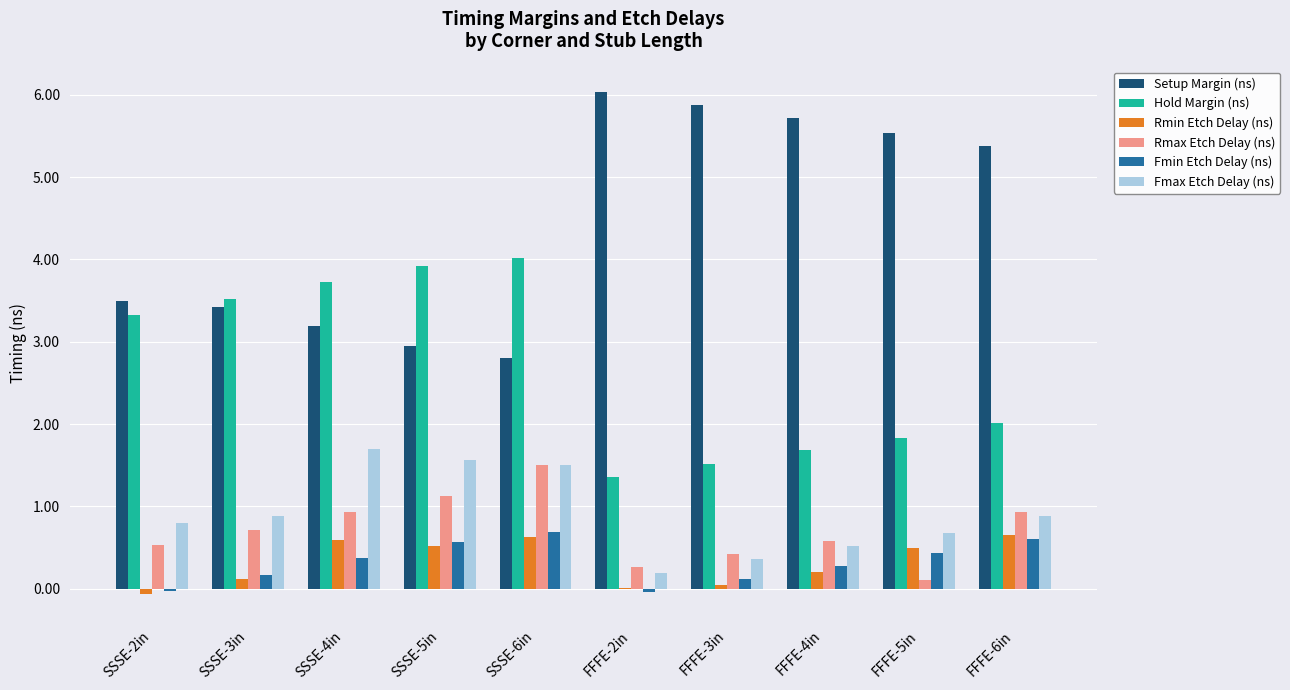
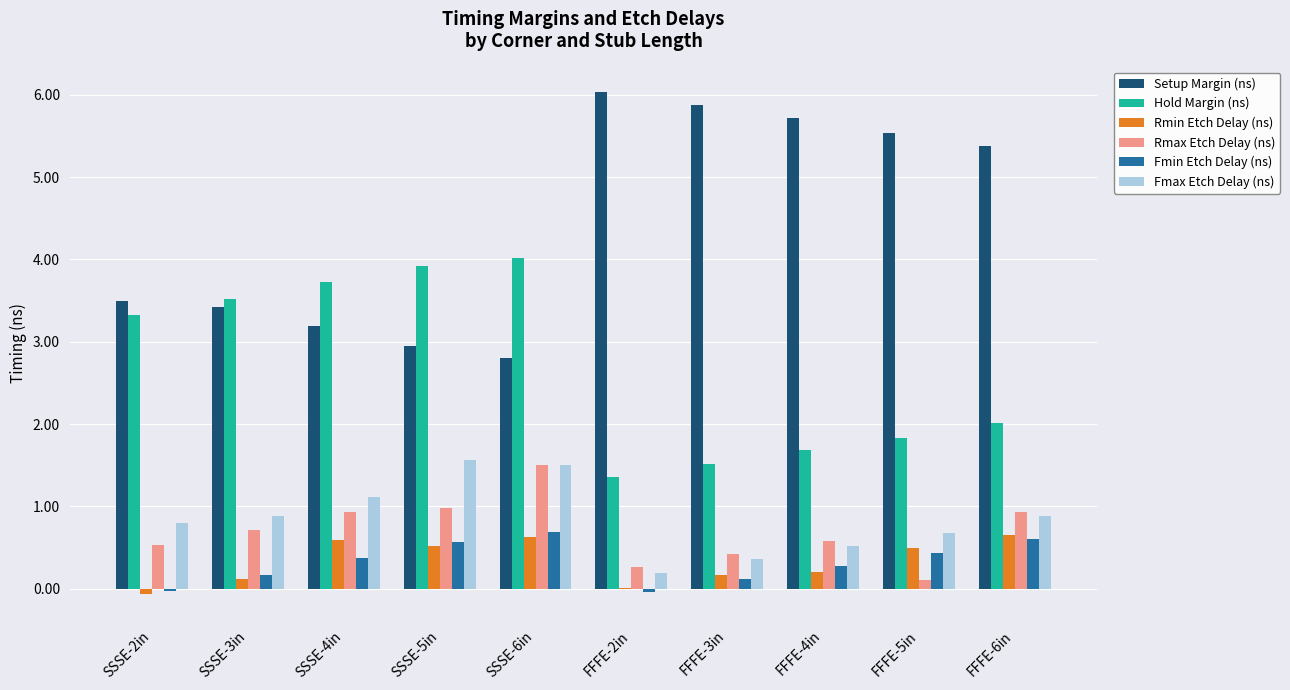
  {
    "Hold Margin (ns)": {
      "SSSE-2in": 3.3,
      "SSSE-3in": 3.5,
      "SSSE-4in": 3.7,
      "SSSE-5in": 3.9,
      "SSSE-6in": 4.0,
      "FFFE-2in": 1.4,
      "FFFE-3in": 1.5,
      "FFFE-4in": 1.7,
      "FFFE-5in": 1.8,
      "FFFE-6in": 2.0
    },
    "Rmin Etch Delay (ns)": {
      "SSSE-2in": -0.1,
      "SSSE-3in": 0.1,
      "SSSE-4in": 0.6,
      "SSSE-5in": 0.5,
      "SSSE-6in": 0.6,
-     "FFFE-3in": 0.0,
+     "FFFE-3in": 0.2,
      "FFFE-4in": 0.2,
      "FFFE-5in": 0.5,
      "FFFE-6in": 0.7
    },
    "Rmax Etch Delay (ns)": {
      "SSSE-2in": 0.5,
      "SSSE-3in": 0.7,
      "SSSE-4in": 0.9,
-     "SSSE-5in": 1.1,
+     "SSSE-5in": 1.0,
      "SSSE-6in": 1.5,
      "FFFE-2in": 0.3,
      "FFFE-3in": 0.4,
      "FFFE-4in": 0.6,
      "FFFE-5in": 0.1,
      "FFFE-6in": 0.9
    },
    "Fmax Etch Delay (ns)": {
      "SSSE-2in": 0.8,
      "SSSE-3in": 0.9,
-     "SSSE-4in": 1.7,
+     "SSSE-4in": 1.1,
      "SSSE-5in": 1.6,
      "SSSE-6in": 1.5,
      "FFFE-2in": 0.2,
      "FFFE-3in": 0.4,
      "FFFE-4in": 0.5,
      "FFFE-5in": 0.7,
      "FFFE-6in": 0.9
    }
  }
